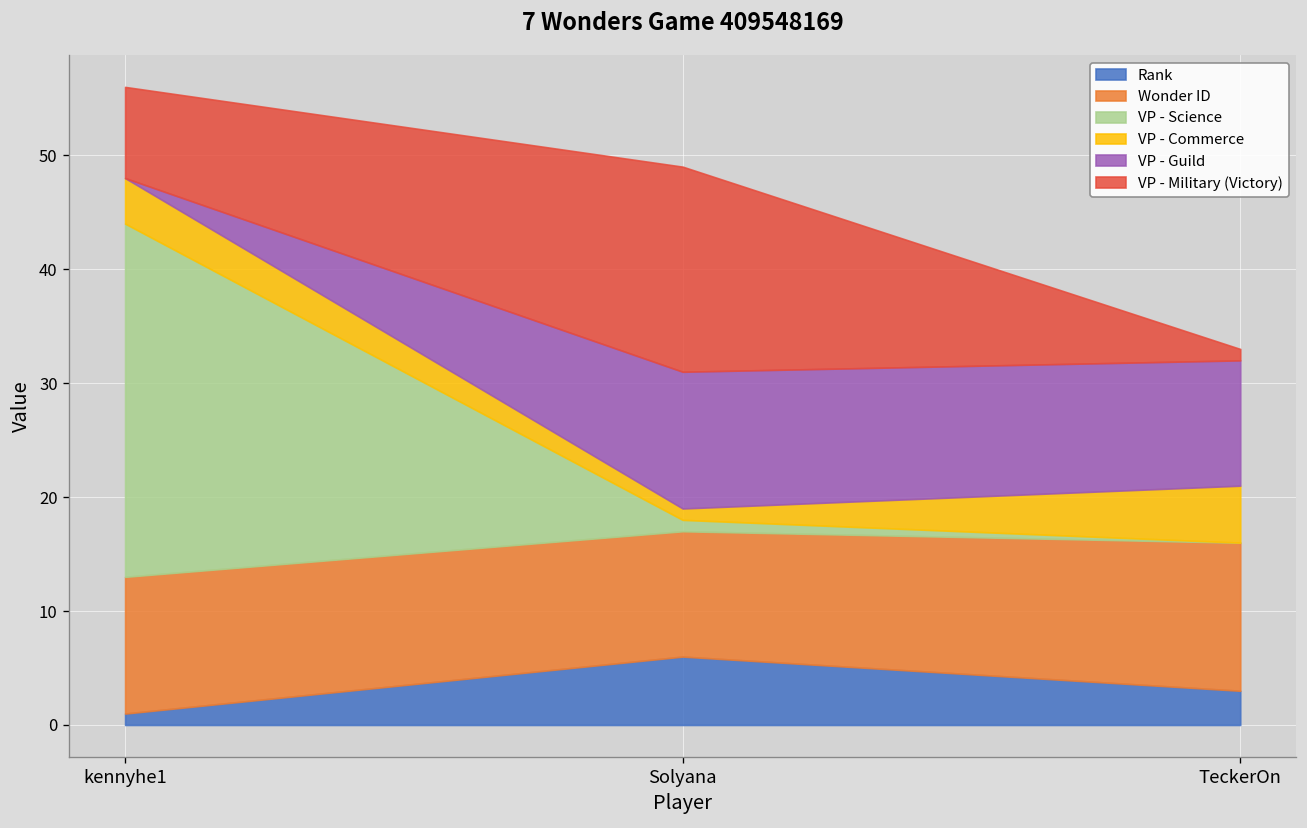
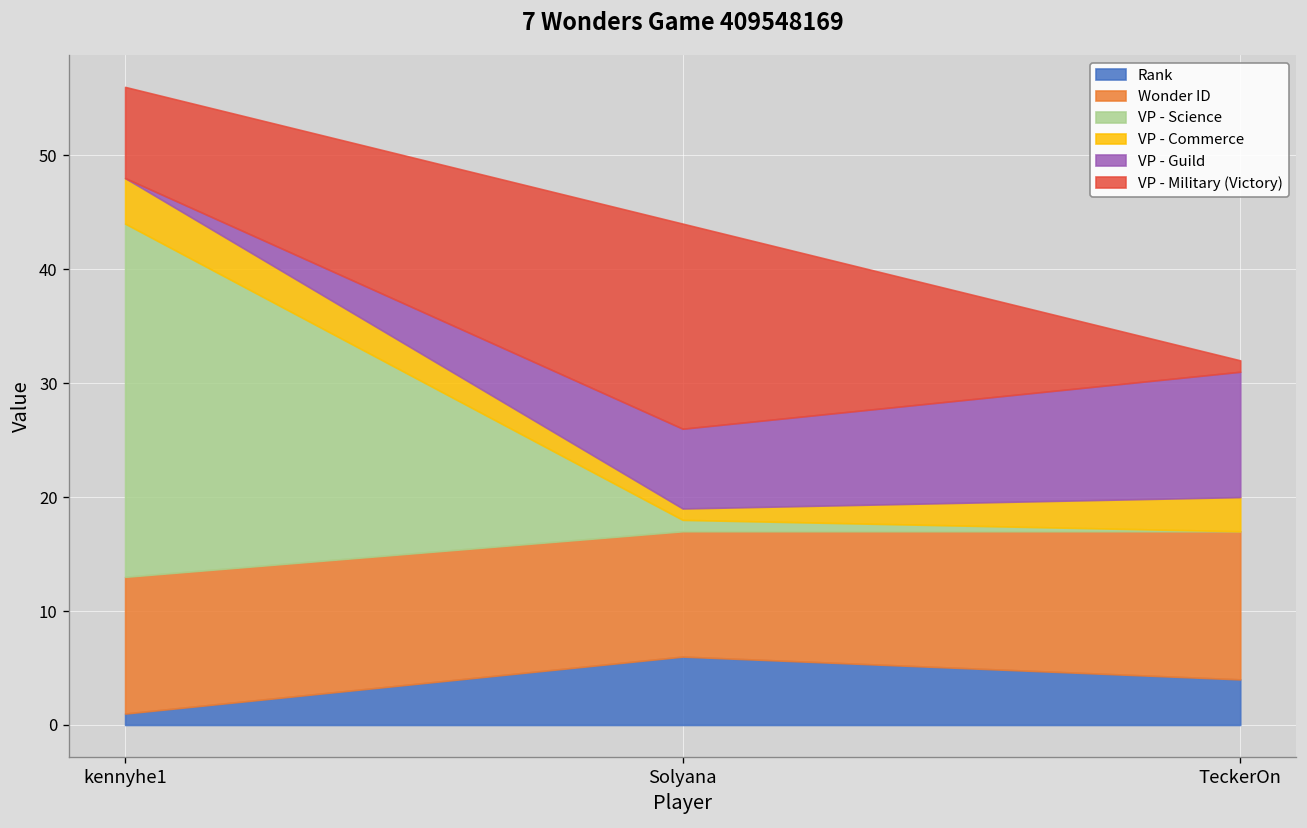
  {
    "Rank": {
      "kennyhe1": 1,
      "Solyana": 6,
-     "TeckerOn": 3
+     "TeckerOn": 4
    },
    "VP - Science": {
      "kennyhe1": 31,
      "Solyana": 1
    },
    "VP - Commerce": {
      "Solyana": 1,
-     "TeckerOn": 5
+     "TeckerOn": 3
    },
    "VP - Guild": {
-     "Solyana": 12,
+     "Solyana": 7,
      "TeckerOn": 11
    }
  }
